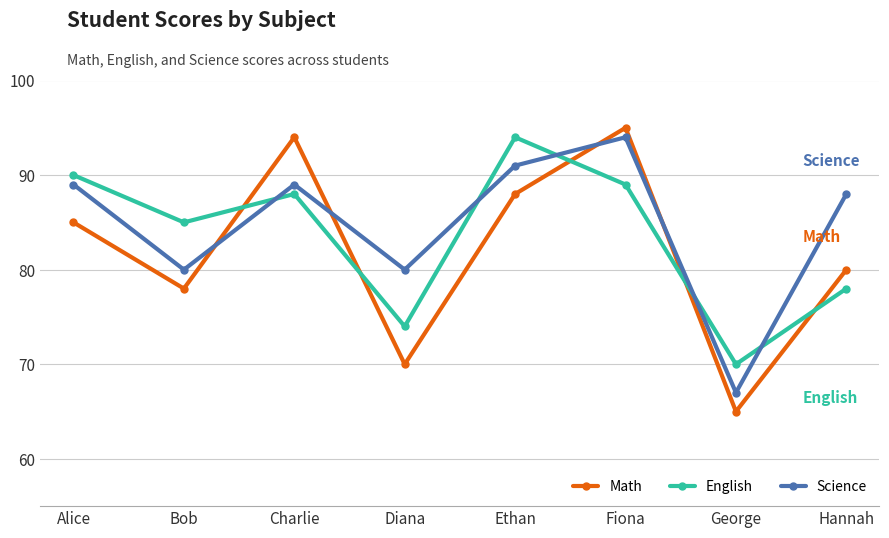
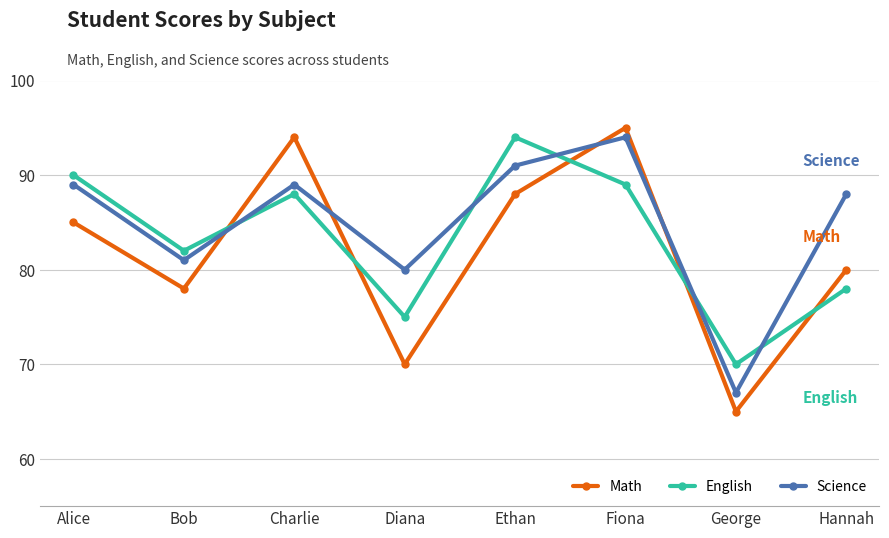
  {
    "Math": {
      "Alice": 85,
      "Bob": 78,
      "Charlie": 94,
      "Diana": 70,
      "Ethan": 88,
      "Fiona": 95,
      "George": 65,
      "Hannah": 80
    },
    "English": {
      "Alice": 90,
-     "Bob": 85,
+     "Bob": 82,
      "Charlie": 88,
-     "Diana": 74,
+     "Diana": 75,
      "Ethan": 94,
      "Fiona": 89,
      "George": 70,
      "Hannah": 78
    },
    "Science": {
      "Alice": 89,
-     "Bob": 80,
+     "Bob": 81,
      "Charlie": 89,
      "Diana": 80,
      "Ethan": 91,
      "Fiona": 94,
      "George": 67,
      "Hannah": 88
    }
  }
